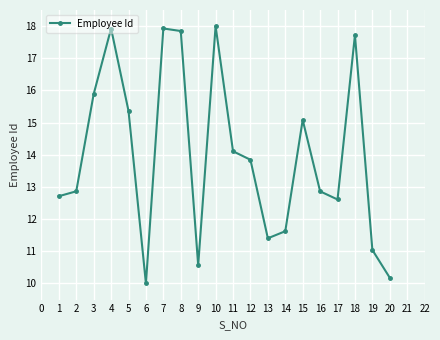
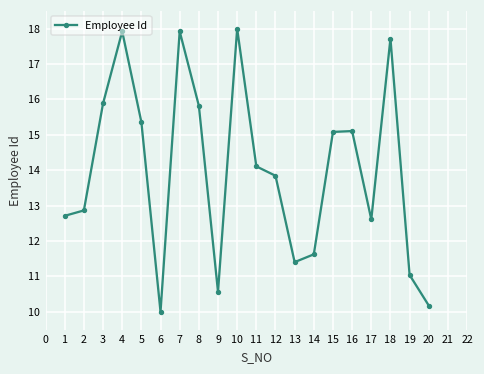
  {
    "1": 12.7,
    "2": 12.9,
    "3": 15.9,
    "5": 15.4,
    "6": 10.0,
    "7": 17.9,
-   "8": 17.8,
+   "8": 15.8,
    "9": 10.6,
    "10": 18.0,
    "11": 14.1,
    "12": 13.8,
    "13": 11.4,
    "14": 11.6,
    "15": 15.1,
-   "16": 12.9,
+   "16": 15.1,
    "17": 12.6,
    "18": 17.7,
    "19": 11.0,
    "20": 10.2
  }
